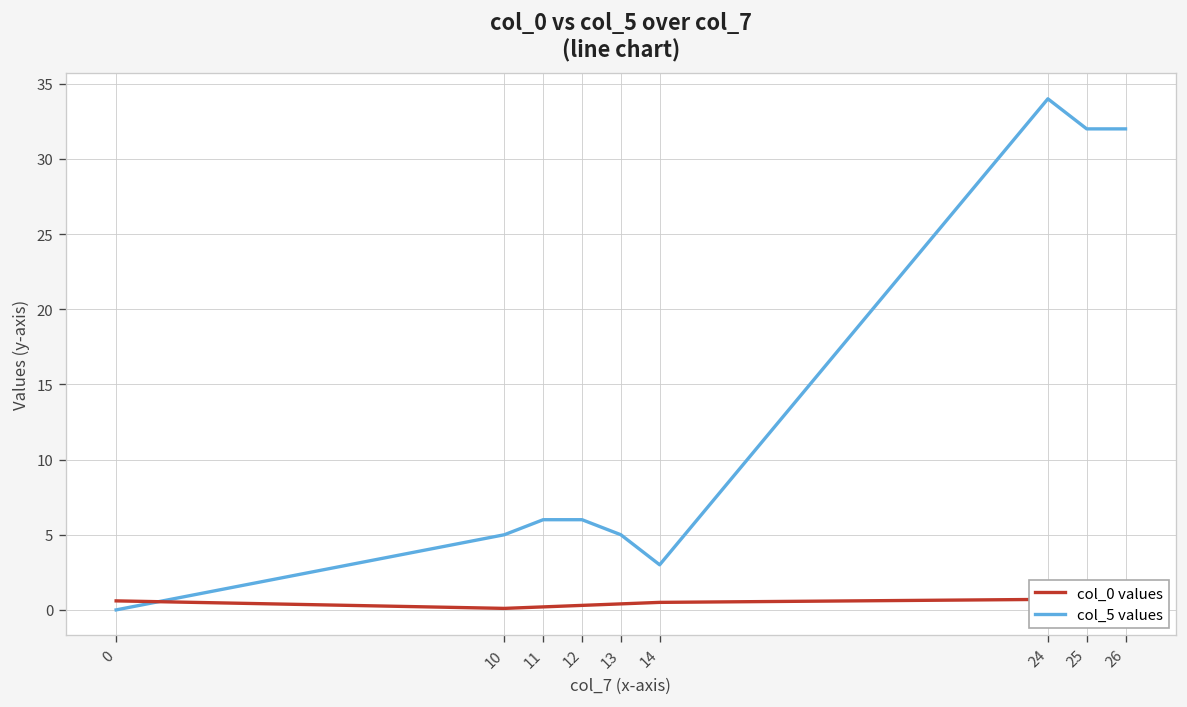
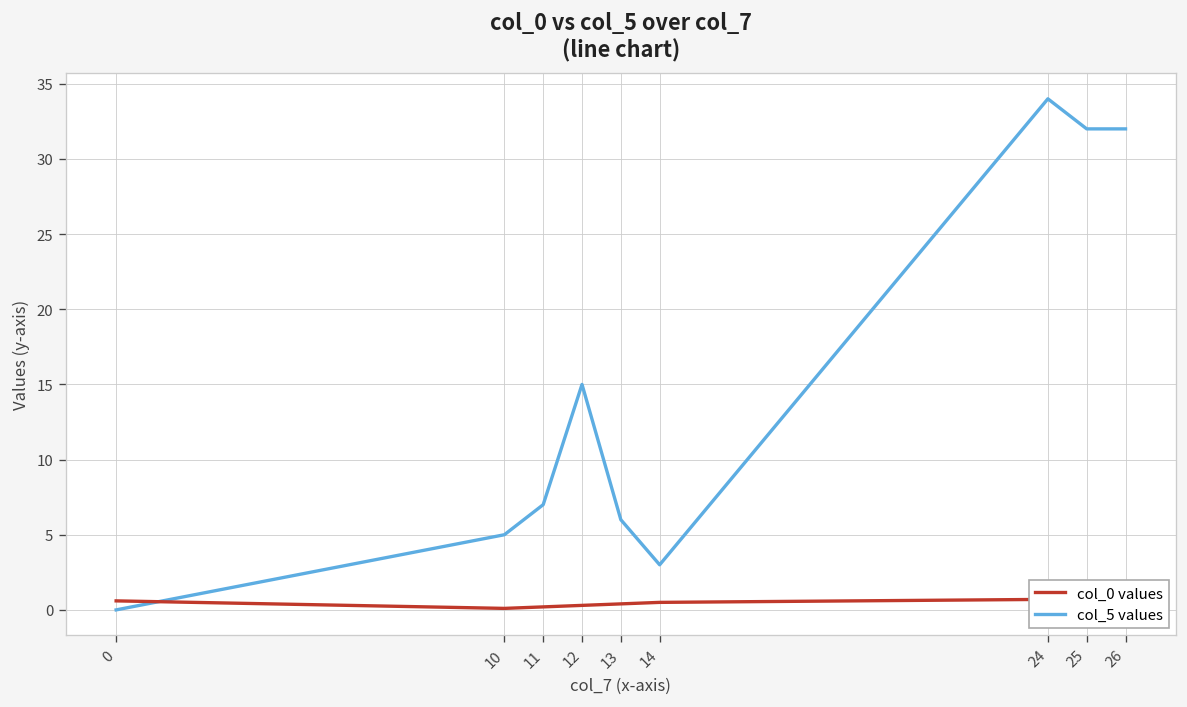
  {
    "col_0 values": {
      "0": 0.6,
      "10": 0,
      "11": 0.2,
      "12": 0.3,
      "13": 0.4,
      "14": 0.5
    },
    "col_5 values": {
      "0": 0,
      "10": 5,
-     "11": 6,
-     "12": 6,
-     "13": 5,
+     "11": 7,
+     "12": 15,
+     "13": 6,
      "14": 3,
      "24": 34,
      "25": 32,
      "26": 32
    }
  }
